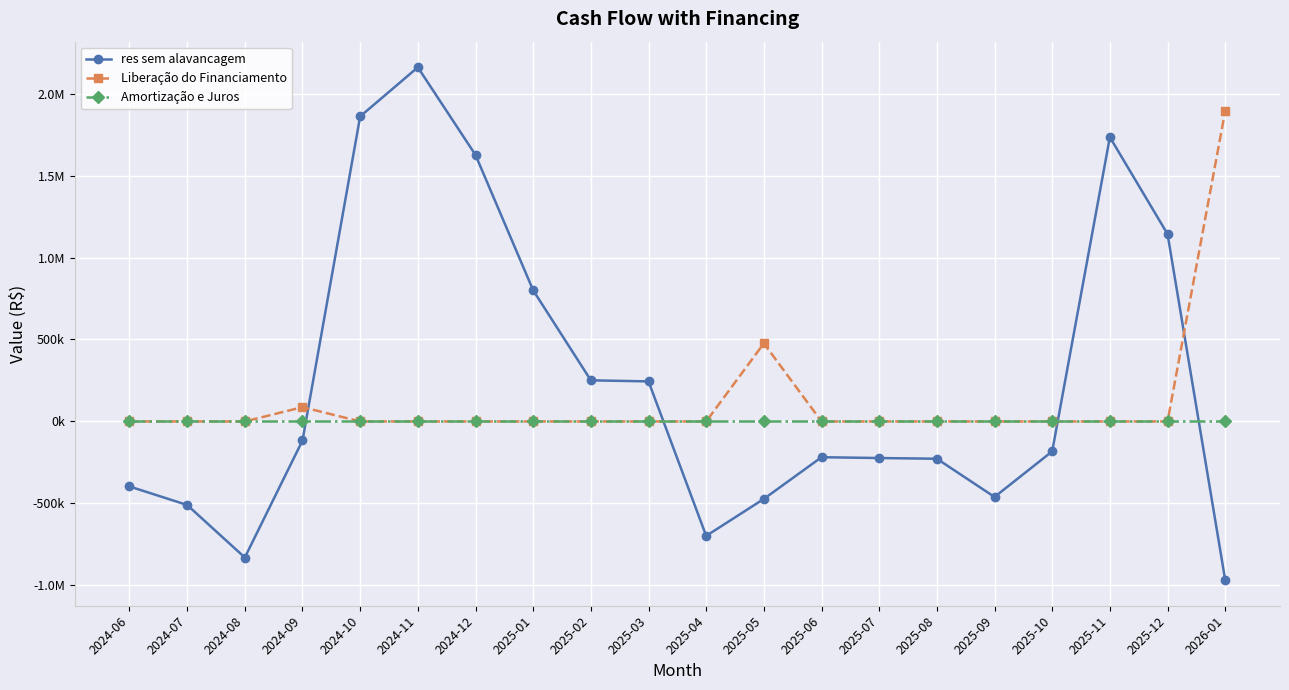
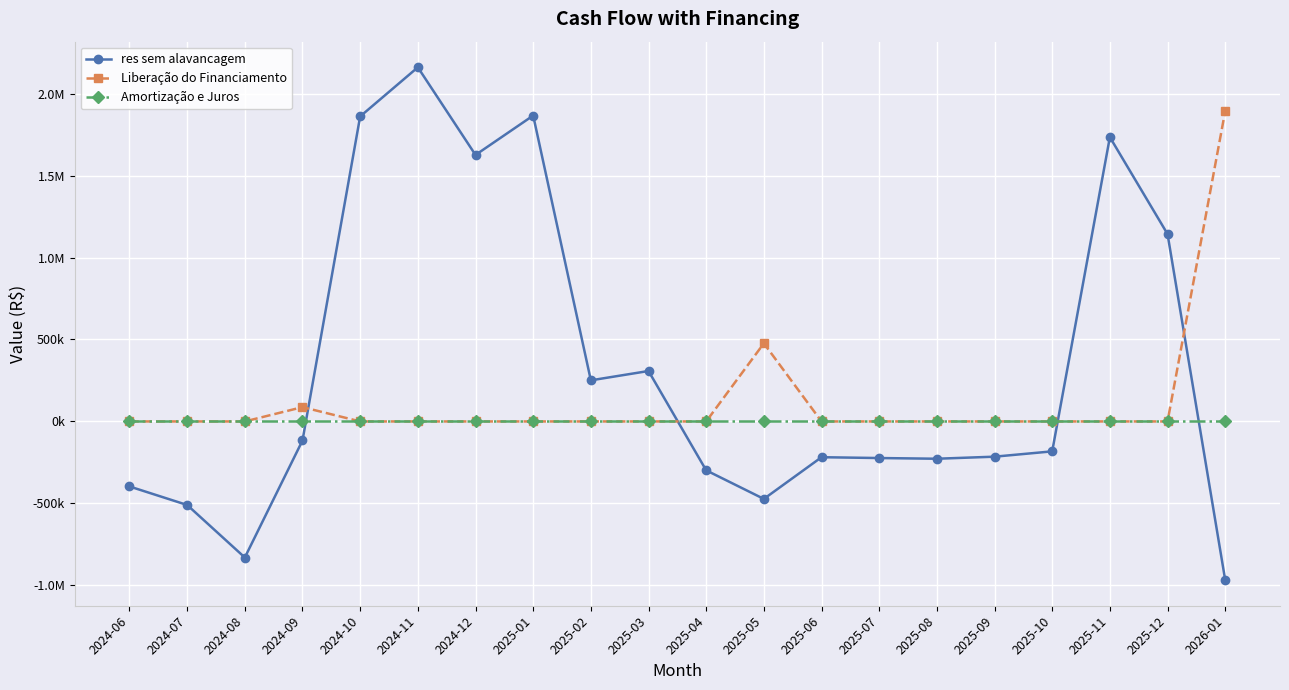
  {
    "res sem alavancagem": {
      "2024-06": -400000,
      "2024-07": -510000,
      "2024-08": -830000,
      "2024-09": -120000,
      "2024-10": 1860000,
      "2024-11": 2160000,
      "2024-12": 1630000,
-     "2025-01": 800000,
+     "2025-01": 1870000,
      "2025-02": 250000,
-     "2025-03": 240000,
-     "2025-04": -700000,
+     "2025-03": 310000,
+     "2025-04": -300000,
      "2025-05": -470000,
      "2025-06": -220000,
      "2025-07": -220000,
      "2025-08": -230000,
-     "2025-09": -460000,
+     "2025-09": -210000,
      "2025-10": -180000,
      "2025-11": 1730000,
      "2025-12": 1140000,
      "2026-01": -970000
    },
    "Liberação do Financiamento": {
      "2024-09": 90000,
      "2025-05": 480000,
      "2026-01": 1890000
    },
    "Amortização e Juros": {
      "2024-09": 0,
      "2025-05": 0,
      "2026-01": 0
    }
  }
